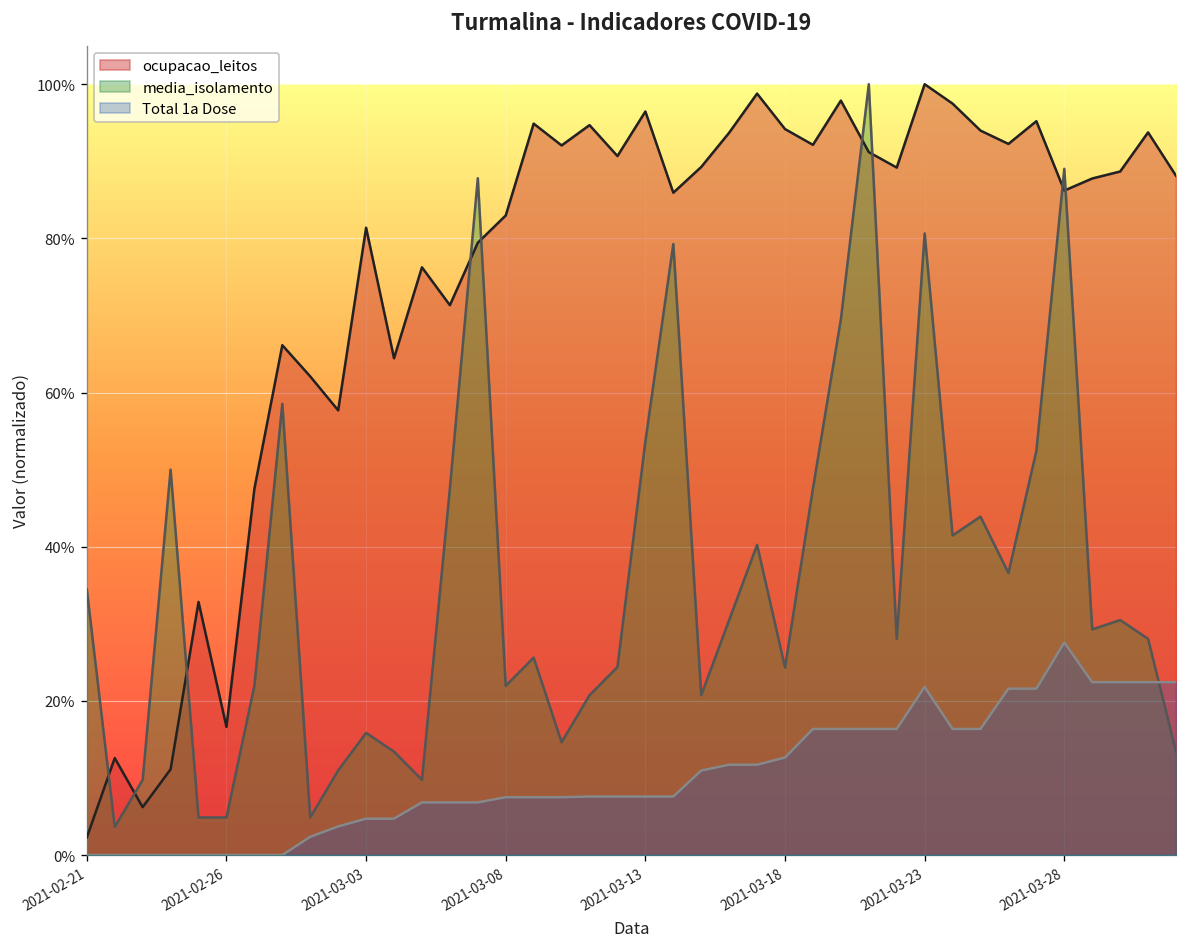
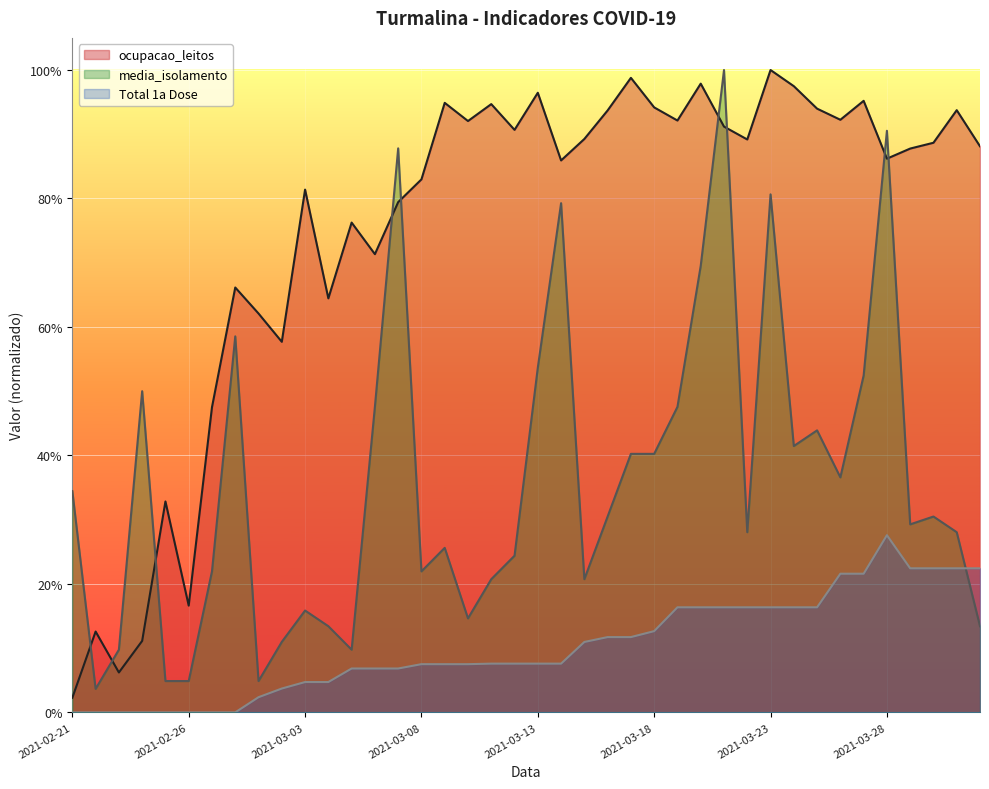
  {
    "ocupacao_leitos": {
      "2021-02-21": "2%",
      "2021-02-26": "17%",
      "2021-03-03": "81%",
      "2021-03-08": "83%",
      "2021-03-13": "96%",
      "2021-03-18": "94%",
      "2021-03-23": "100%",
      "2021-03-28": "86%"
    },
    "media_isolamento": {
      "2021-02-21": "34%",
      "2021-02-26": "5%",
      "2021-03-03": "16%",
      "2021-03-08": "22%",
      "2021-03-13": "54%",
-     "2021-03-18": "24%",
+     "2021-03-18": "40%",
      "2021-03-23": "81%",
-     "2021-03-28": "89%"
+     "2021-03-28": "91%"
    },
    "Total 1a Dose": {
      "2021-02-21": "0%",
      "2021-02-26": "0%",
      "2021-03-03": "5%",
      "2021-03-08": "8%",
      "2021-03-13": "8%",
      "2021-03-18": "13%",
-     "2021-03-23": "22%",
+     "2021-03-23": "16%",
      "2021-03-28": "28%"
    }
  }
